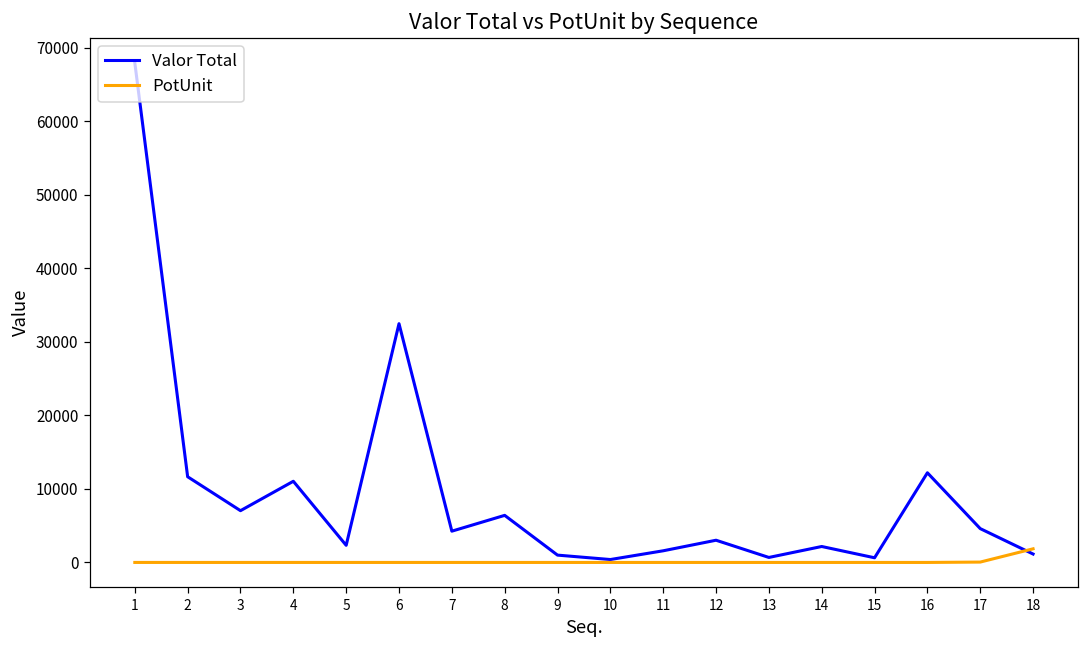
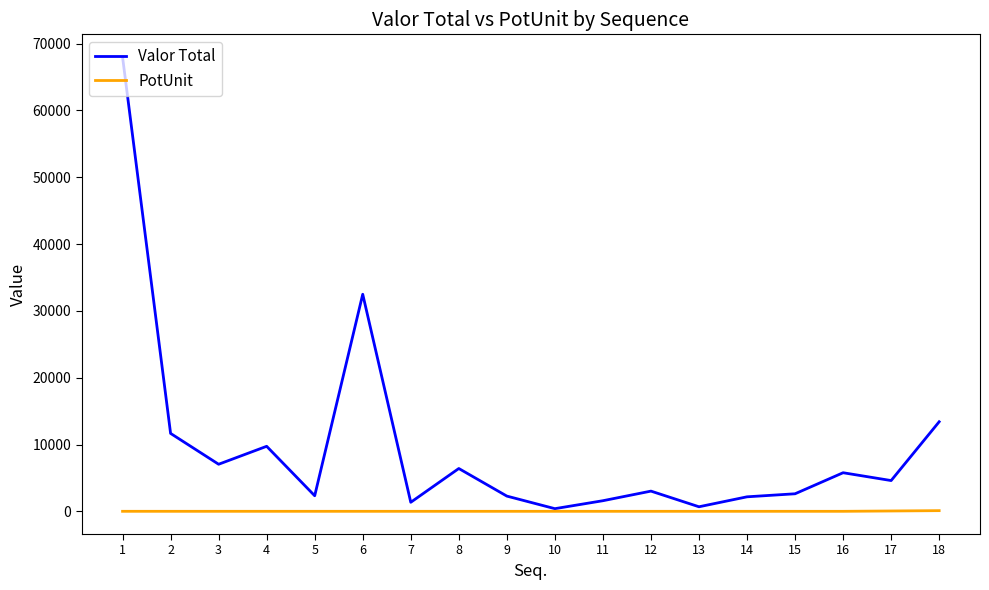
  {
    "Valor Total": {
      "2": 12000,
      "3": 7000,
-     "4": 11000,
+     "4": 10000,
      "5": 2000,
      "6": 32000,
-     "7": 4000,
+     "7": 1000,
      "8": 6000,
-     "9": 1000,
+     "9": 2000,
      "10": 0,
      "11": 2000,
      "12": 3000,
      "13": 1000,
      "14": 2000,
-     "15": 1000,
-     "16": 12000,
+     "15": 3000,
+     "16": 6000,
      "17": 5000,
-     "18": 1000
+     "18": 13000
    },
    "PotUnit": {
      "1": 0,
      "2": 0,
      "3": 0,
      "4": 0,
      "5": 0,
      "6": 0,
      "7": 0,
      "8": 0,
      "9": 0,
      "10": 0,
      "11": 0,
      "12": 0,
      "13": 0,
      "14": 0,
      "15": 0,
      "16": 0,
      "17": 0,
-     "18": 2000
+     "18": 0
    }
  }
